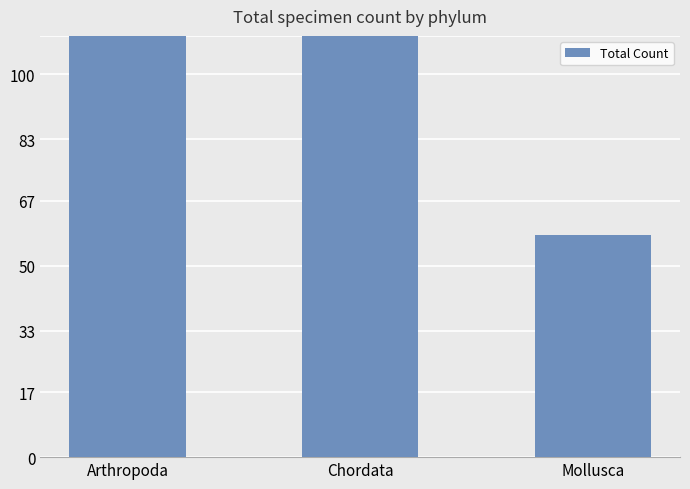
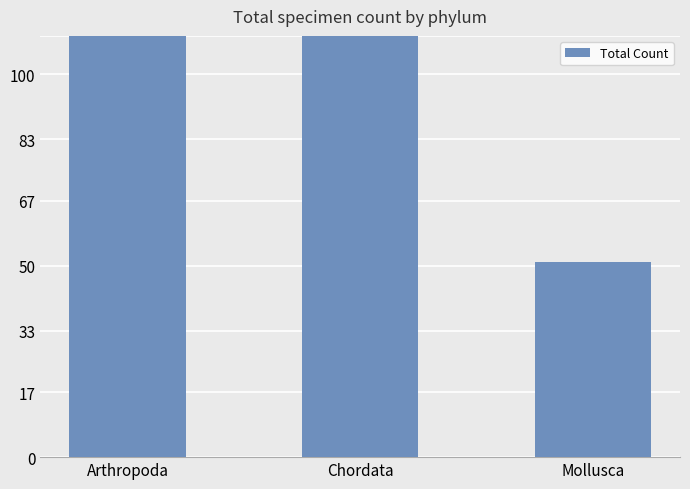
  {
-   "Mollusca": 58
+   "Mollusca": 51
  }
